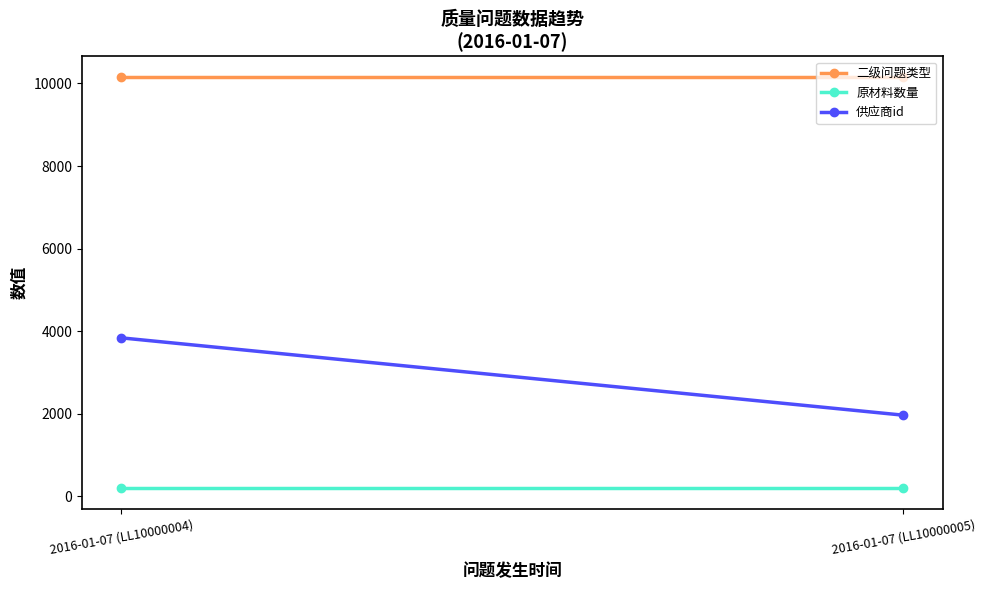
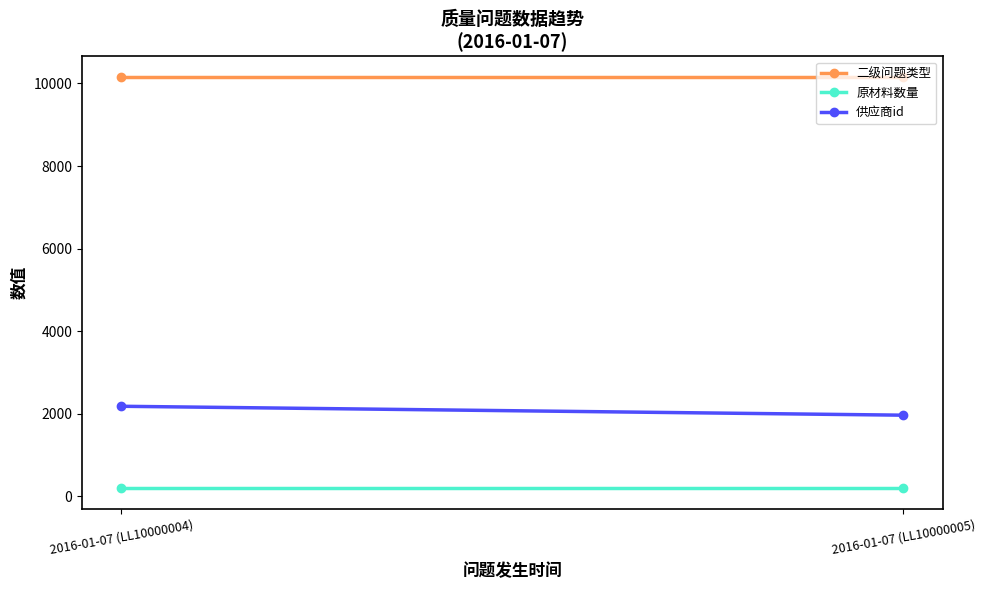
  {
    "二级问题类型": {
      "2016-01-07 (LL10000004)": 10200
    },
    "原材料数量": {
      "2016-01-07 (LL10000004)": 200,
      "2016-01-07 (LL10000005)": 200
    },
    "供应商id": {
-     "2016-01-07 (LL10000004)": 3800,
+     "2016-01-07 (LL10000004)": 2200,
      "2016-01-07 (LL10000005)": 2000
    }
  }
